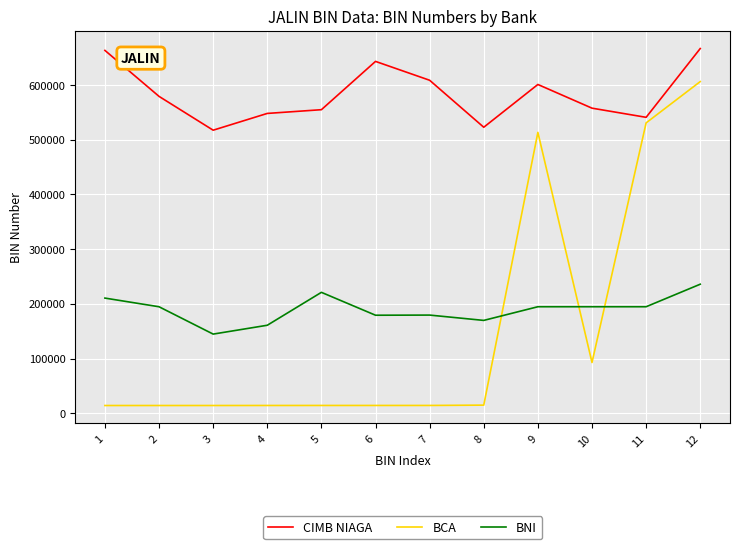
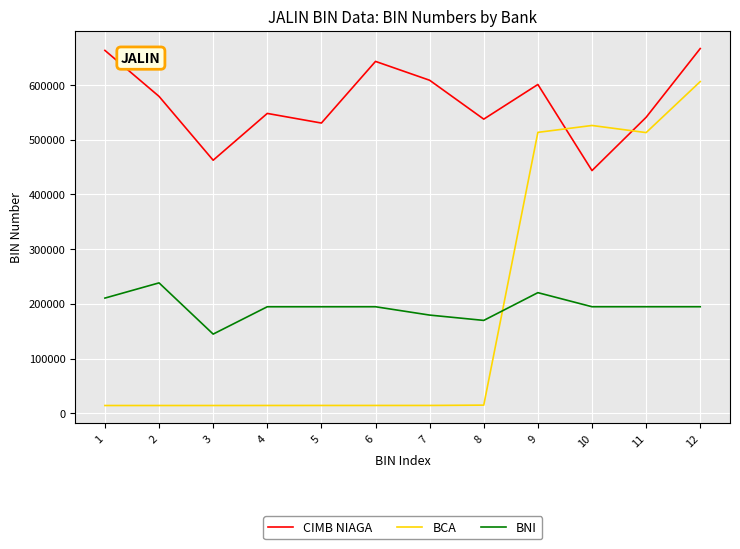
  {
    "CIMB NIAGA": {
      "1": 660000,
      "2": 580000,
-     "3": 520000,
+     "3": 460000,
      "4": 550000,
-     "5": 550000,
+     "5": 530000,
      "6": 640000,
      "7": 610000,
-     "8": 520000,
+     "8": 540000,
      "9": 600000,
-     "10": 560000,
+     "10": 440000,
      "11": 540000,
      "12": 670000
    },
    "BCA": {
      "1": 10000,
      "2": 10000,
      "3": 10000,
      "4": 10000,
      "5": 10000,
      "6": 10000,
      "7": 10000,
      "8": 10000,
      "9": 510000,
-     "10": 90000,
-     "11": 530000,
+     "10": 530000,
+     "11": 510000,
      "12": 610000
    },
    "BNI": {
      "1": 210000,
-     "2": 190000,
+     "2": 240000,
      "3": 140000,
-     "4": 160000,
-     "5": 220000,
-     "6": 180000,
+     "4": 190000,
+     "5": 190000,
+     "6": 190000,
      "7": 180000,
      "8": 170000,
-     "9": 190000,
+     "9": 220000,
      "10": 190000,
      "11": 190000,
-     "12": 240000
+     "12": 190000
    }
  }
